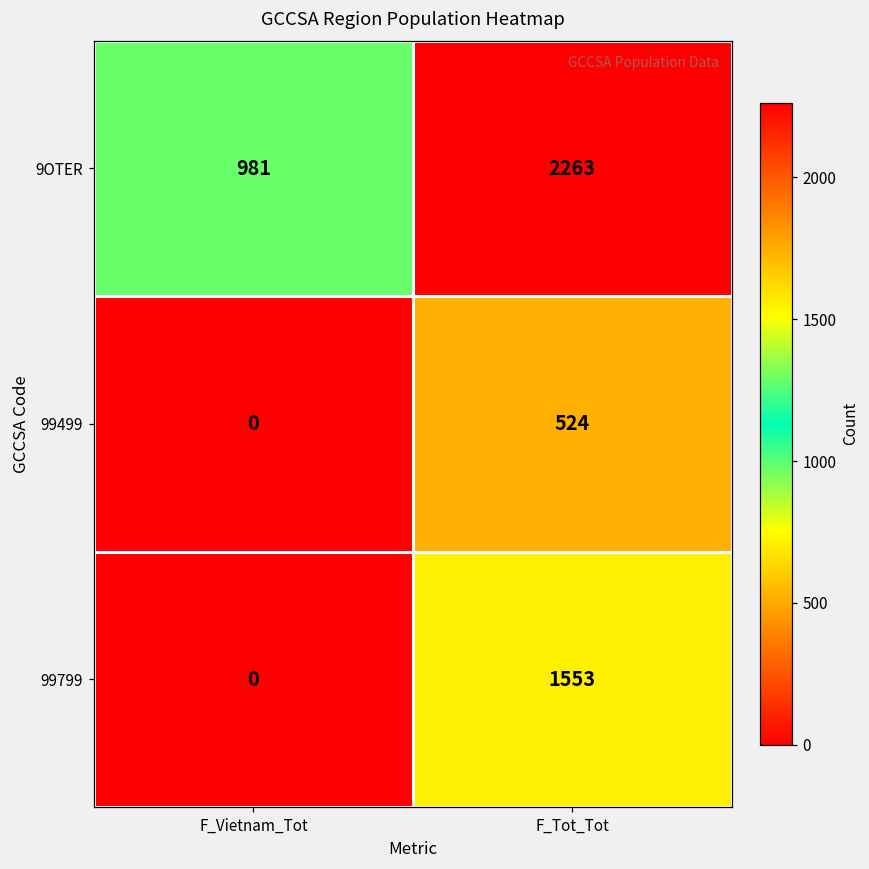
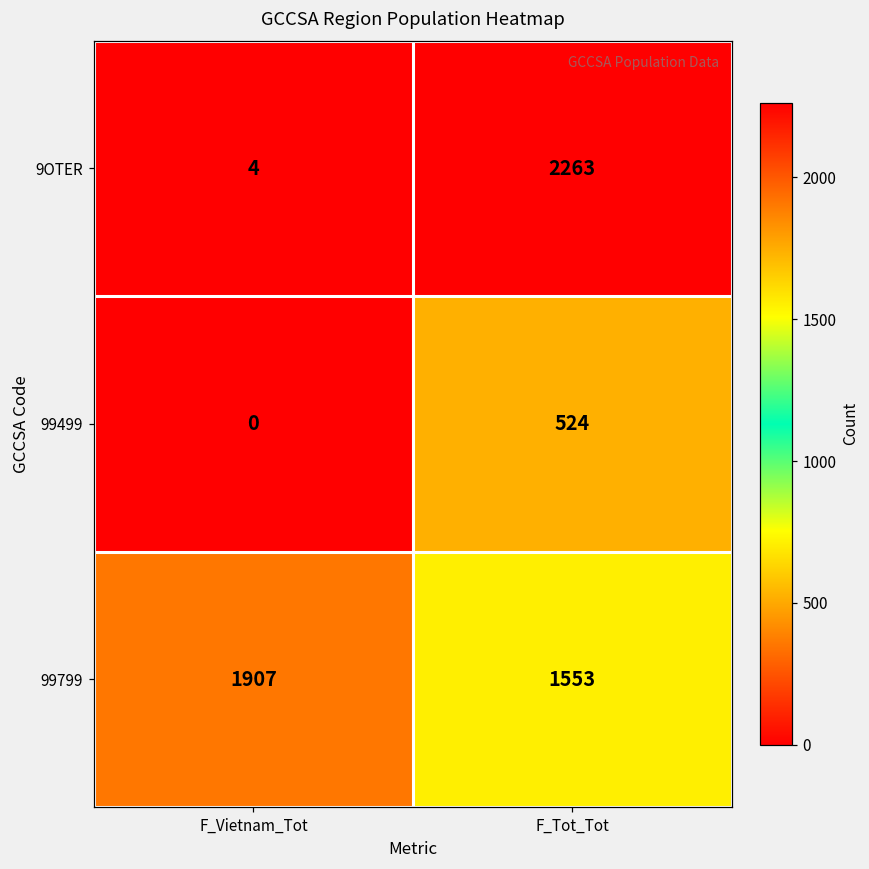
  {
    "9OTER": {
-     "F_Vietnam_Tot": 981
+     "F_Vietnam_Tot": 4
    },
    "99499": {
      "F_Vietnam_Tot": 0,
      "F_Tot_Tot": 524
    },
    "99799": {
-     "F_Vietnam_Tot": 0,
+     "F_Vietnam_Tot": 1907,
      "F_Tot_Tot": 1553
    }
  }
